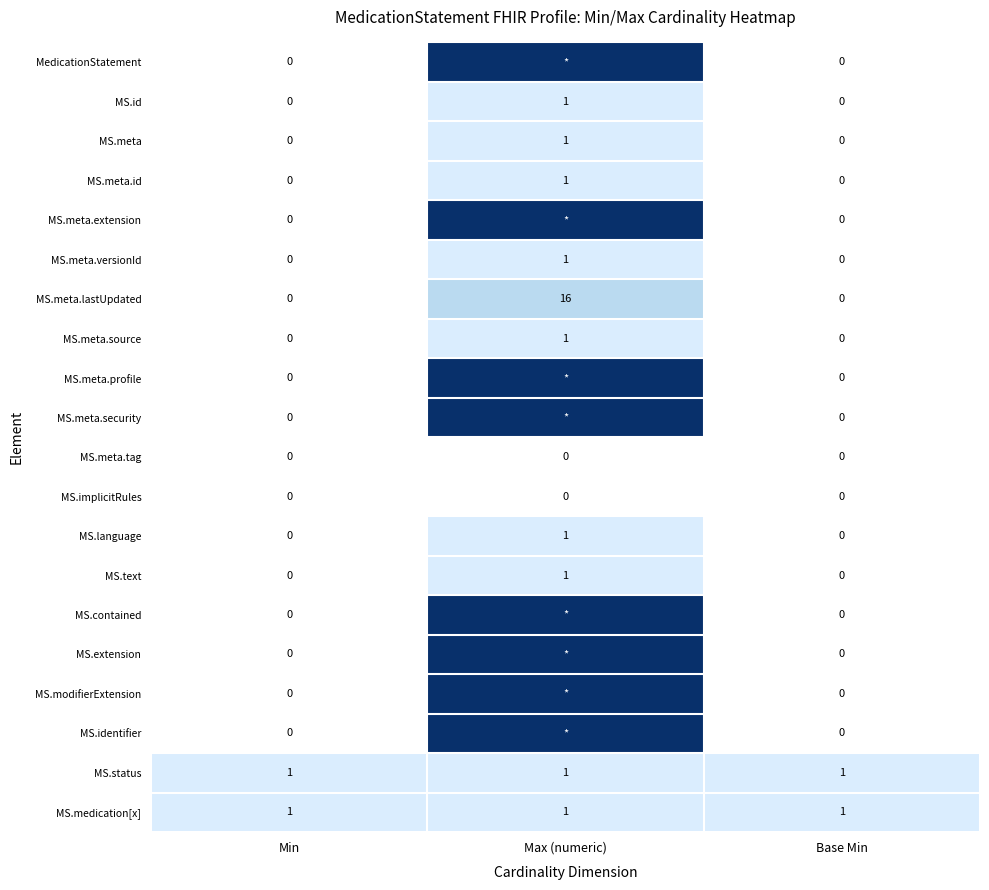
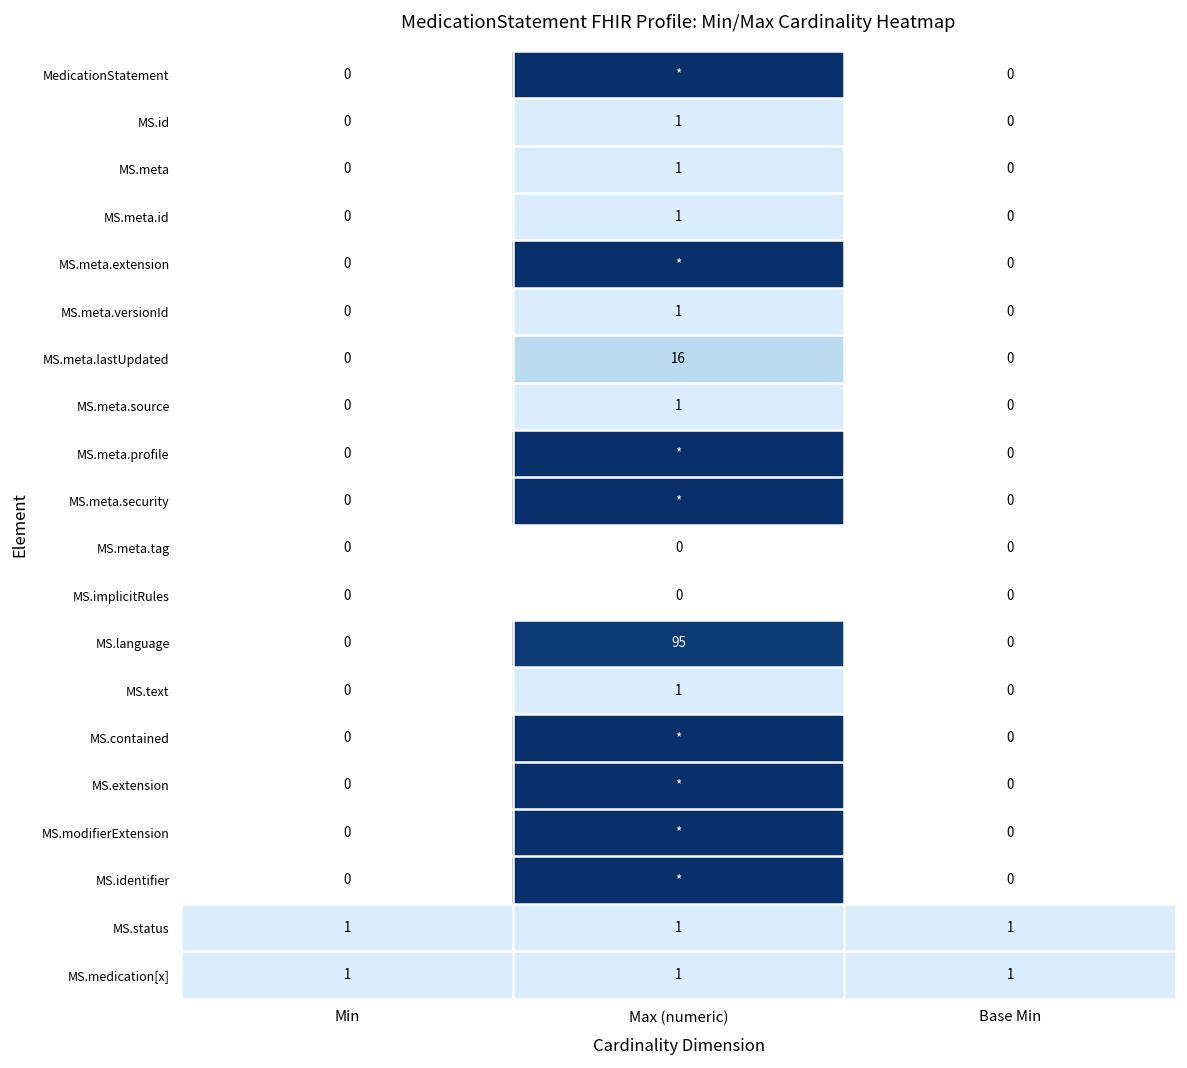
  {
    "MS.id": {
      "Max (numeric)": 1
    },
    "MS.meta": {
      "Max (numeric)": 1
    },
    "MS.meta.id": {
      "Max (numeric)": 1
    },
    "MS.meta.versionId": {
      "Max (numeric)": 1
    },
    "MS.meta.lastUpdated": {
      "Max (numeric)": 16
    },
    "MS.meta.source": {
      "Max (numeric)": 1
    },
    "MS.language": {
-     "Max (numeric)": 1
+     "Max (numeric)": 95
    },
    "MS.text": {
      "Max (numeric)": 1
    },
    "MS.status": {
      "Min": 1,
      "Max (numeric)": 1,
      "Base Min": 1
    },
    "MS.medication[x]": {
      "Min": 1,
      "Max (numeric)": 1,
      "Base Min": 1
    }
  }
